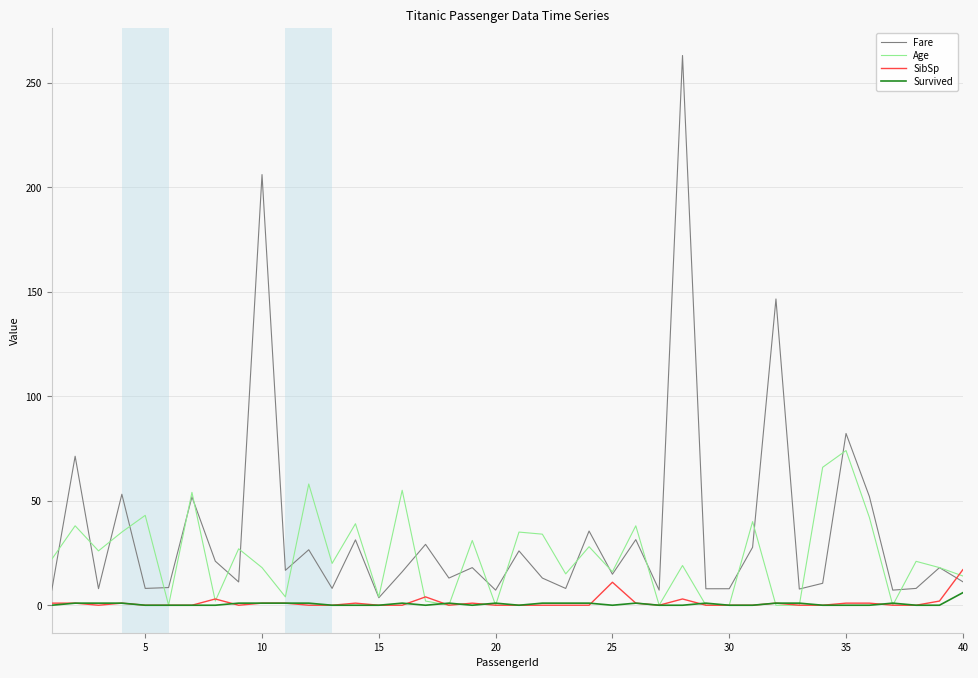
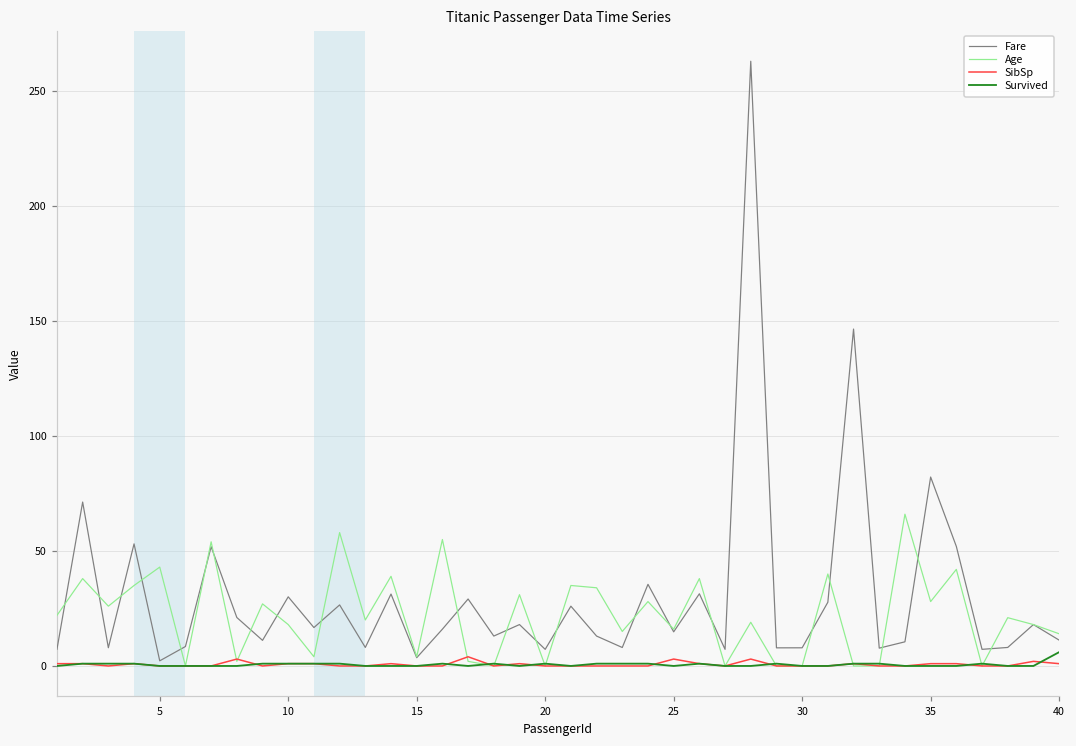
  {
    "Fare": {
-     "5": 8,
-     "10": 206,
+     "5": 2,
+     "10": 30,
      "20": 7,
      "30": 8,
      "35": 82,
      "40": 11
    },
    "Age": {
      "5": 43,
      "10": 18,
-     "35": 74,
+     "35": 28,
      "40": 14
    },
    "SibSp": {
-     "25": 11,
-     "40": 17
+     "25": 3,
+     "40": 1
    },
    "Survived": {
      "25": 0,
      "40": 6
    }
  }
